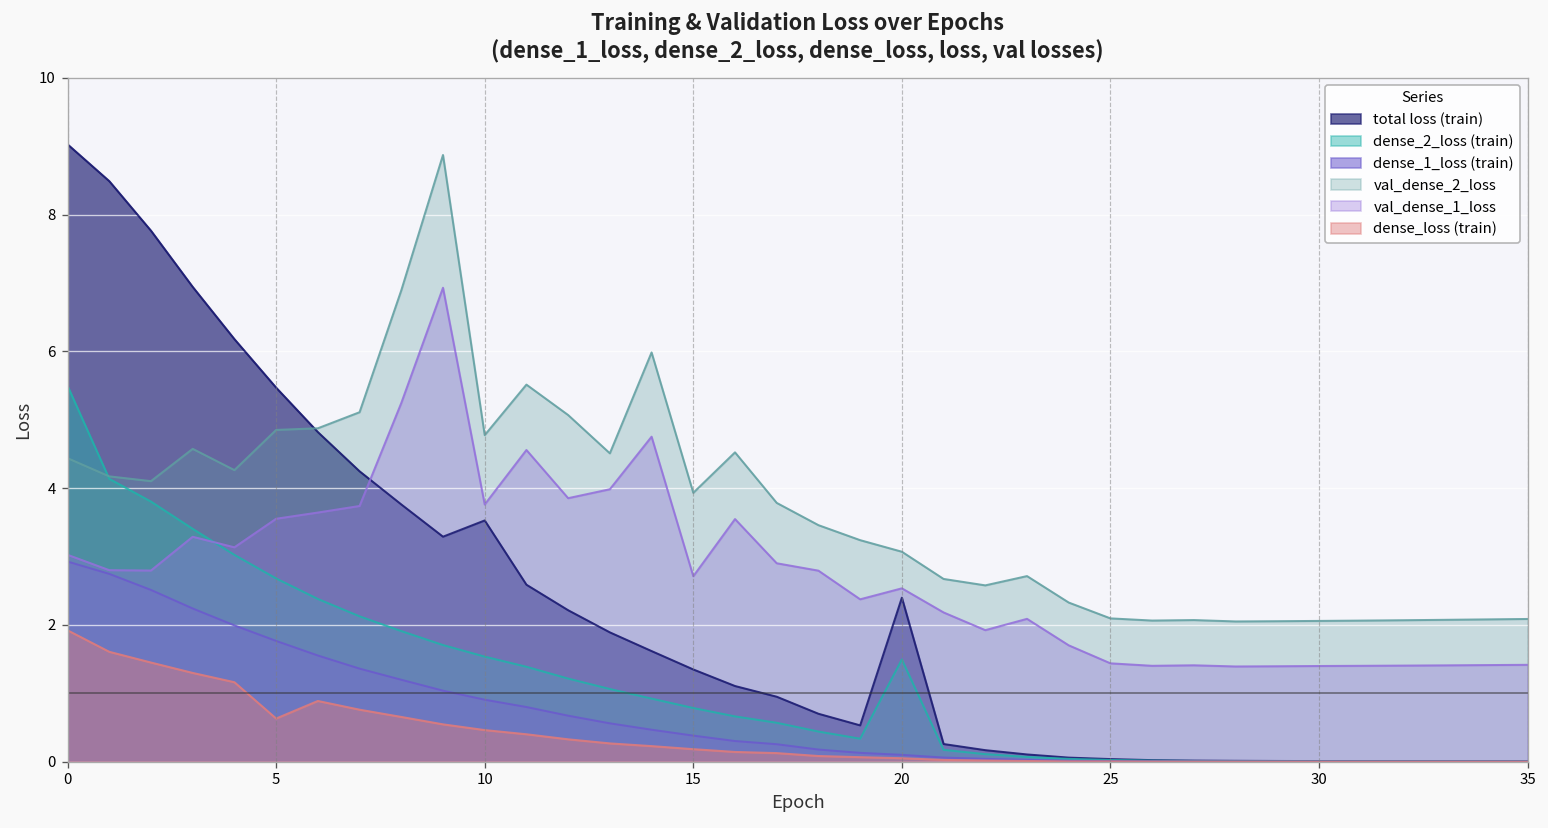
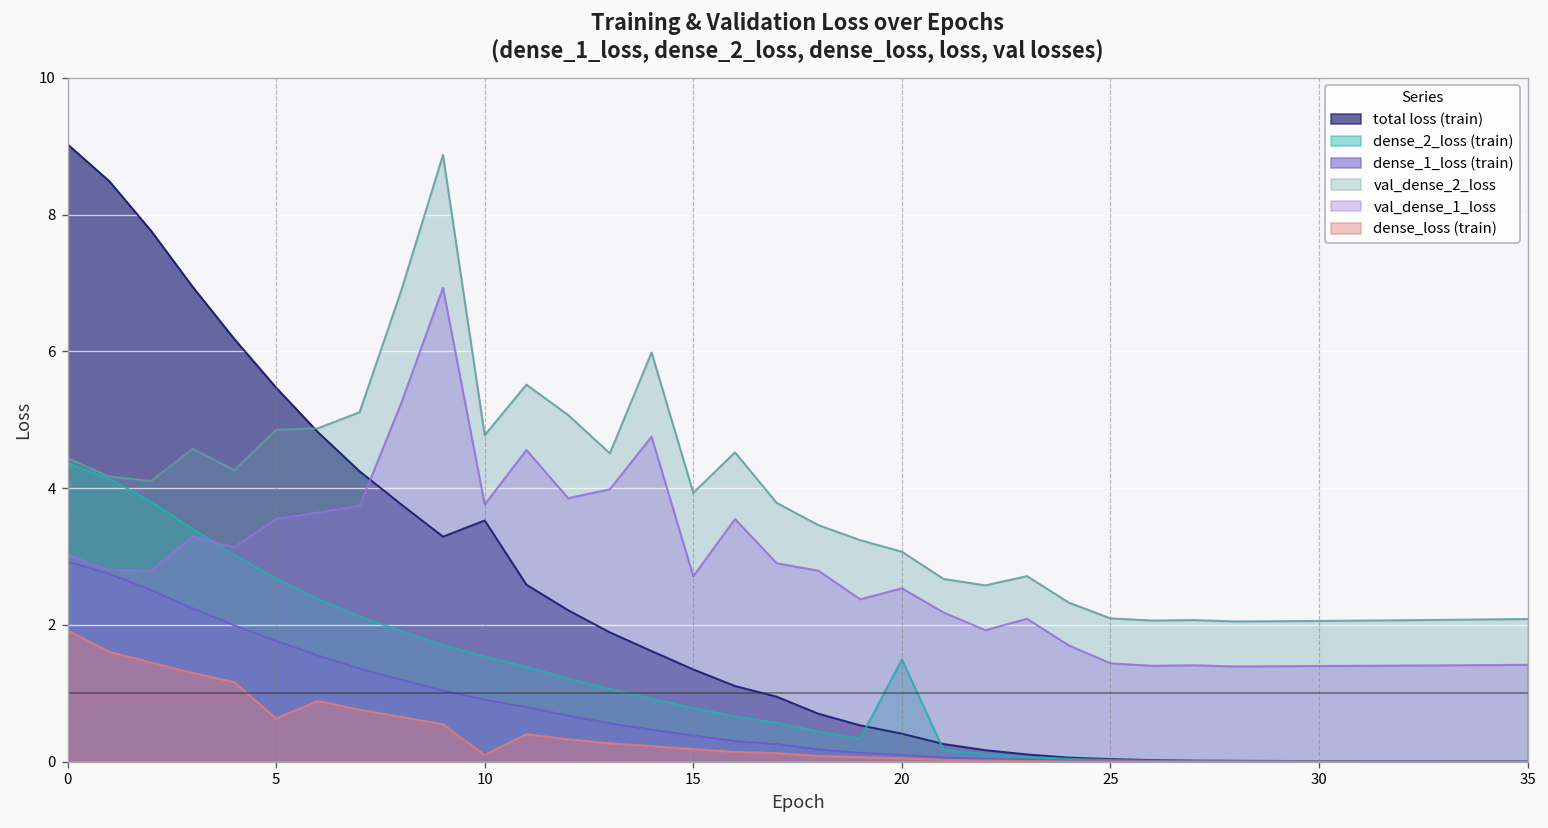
  {
    "total loss (train)": {
      "0": 9.0,
      "5": 5.5,
      "10": 3.5,
      "15": 1.3,
-     "20": 2.4
+     "20": 0.4
    },
    "dense_2_loss (train)": {
-     "0": 5.5,
+     "0": 4.4,
      "5": 2.7,
      "10": 1.5,
      "15": 0.8,
      "20": 1.5
    },
    "dense_loss (train)": {
      "0": 1.9,
      "5": 0.6,
-     "10": 0.5,
+     "10": 0.1,
      "15": 0.2,
      "20": 0.1
    }
  }
